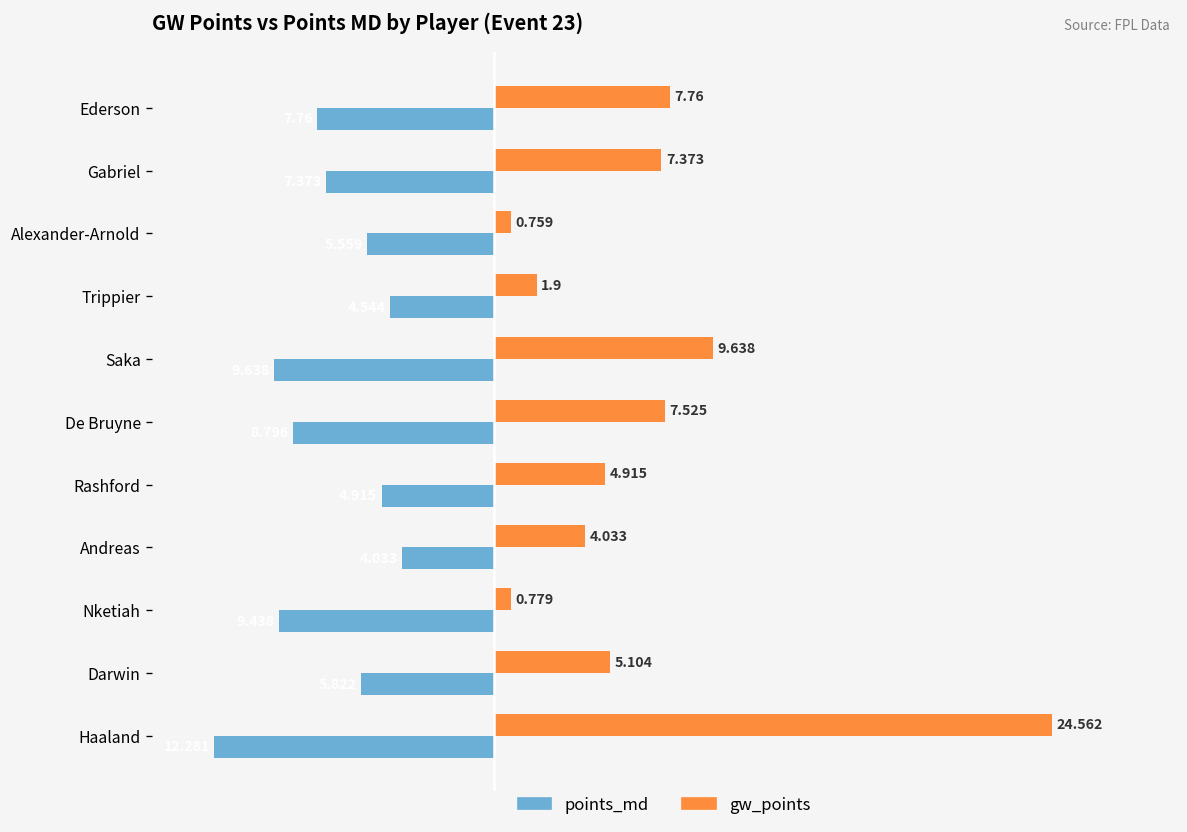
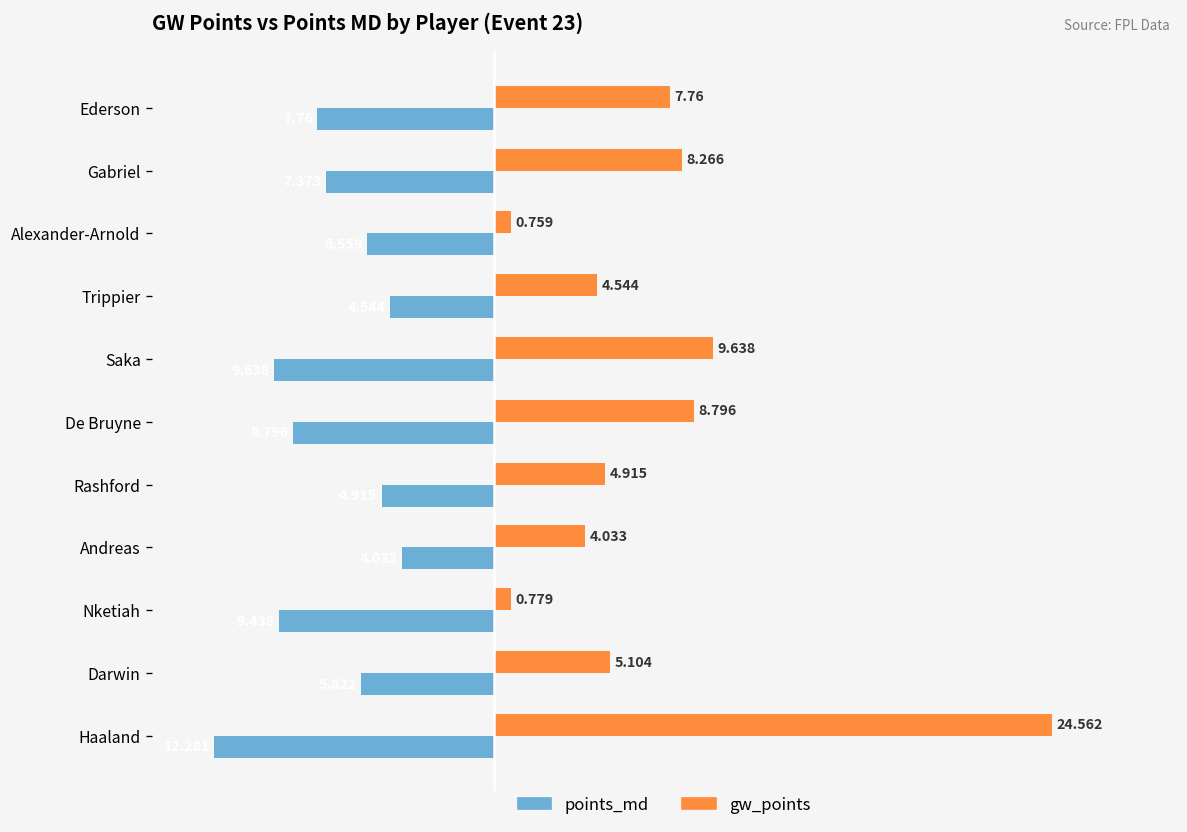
  {
    "gw_points": {
      "Ederson": 7.76,
-     "Gabriel": 7.373,
+     "Gabriel": 8.266,
      "Alexander-Arnold": 0.759,
-     "Trippier": 1.9,
+     "Trippier": 4.544,
      "Saka": 9.638,
-     "De Bruyne": 7.525,
+     "De Bruyne": 8.796,
      "Rashford": 4.915,
      "Andreas": 4.033,
      "Nketiah": 0.779,
      "Darwin": 5.104,
      "Haaland": 24.562
    }
  }
